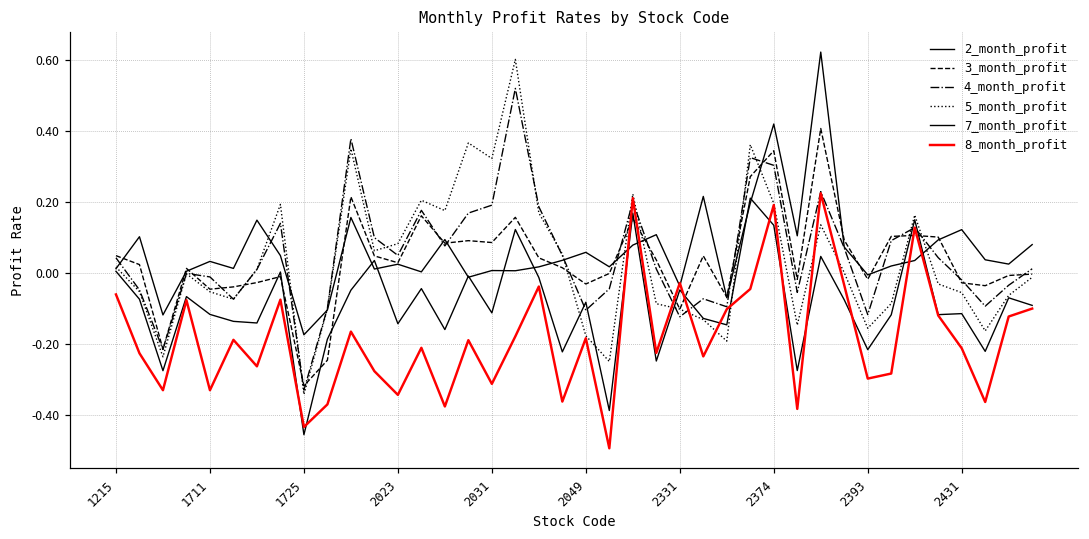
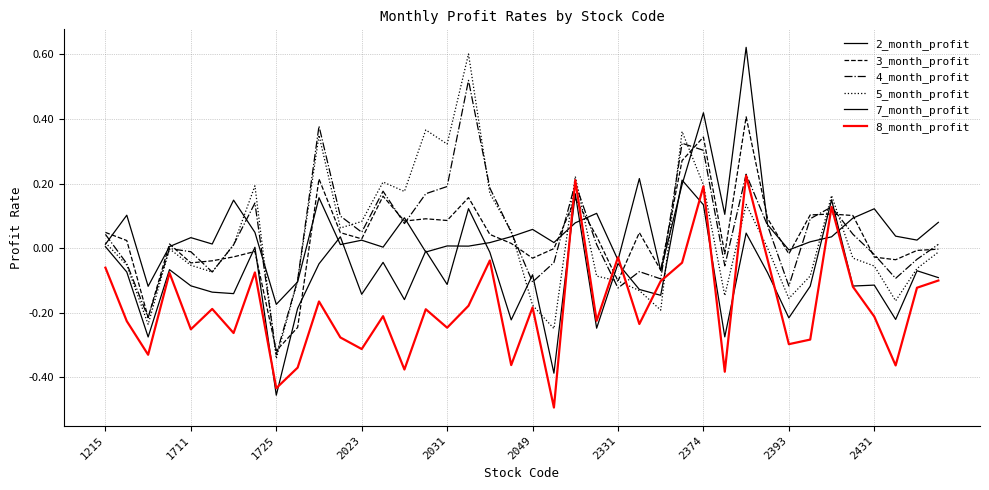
  {
    "8_month_profit": {
      "1215": -0.06,
-     "1711": -0.33,
+     "1711": -0.25,
      "1725": -0.43,
-     "2023": -0.34,
-     "2031": -0.31,
+     "2023": -0.31,
+     "2031": -0.25,
      "2331": -0.03,
      "2393": -0.30,
      "2431": -0.21
    }
  }
